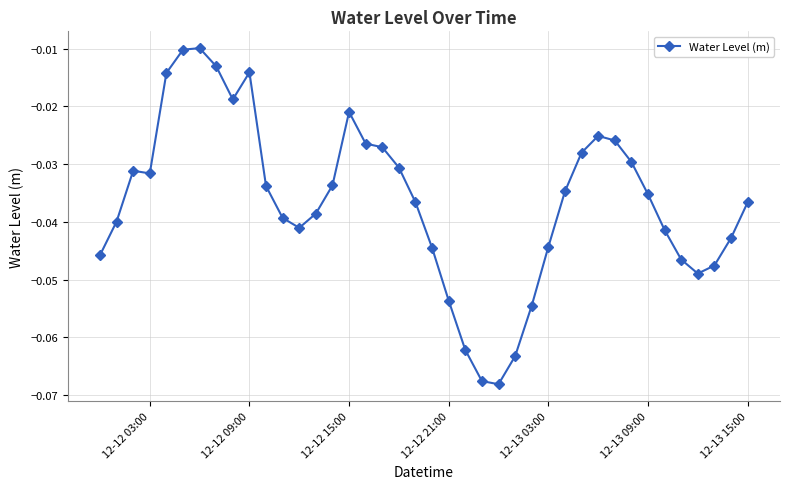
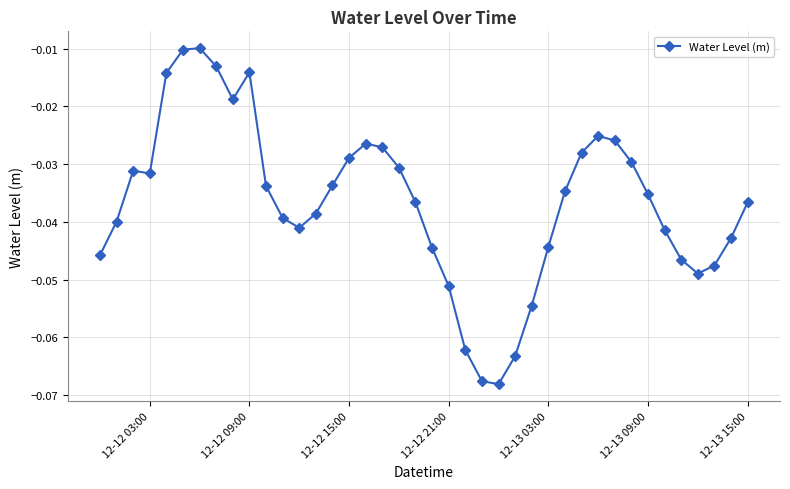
  {
    "12-12 03:00": -0.032,
    "12-12 09:00": -0.014,
-   "12-12 15:00": -0.021,
-   "12-12 21:00": -0.054,
+   "12-12 15:00": -0.029,
+   "12-12 21:00": -0.051,
    "12-13 03:00": -0.044,
    "12-13 09:00": -0.035,
    "12-13 15:00": -0.037
  }
